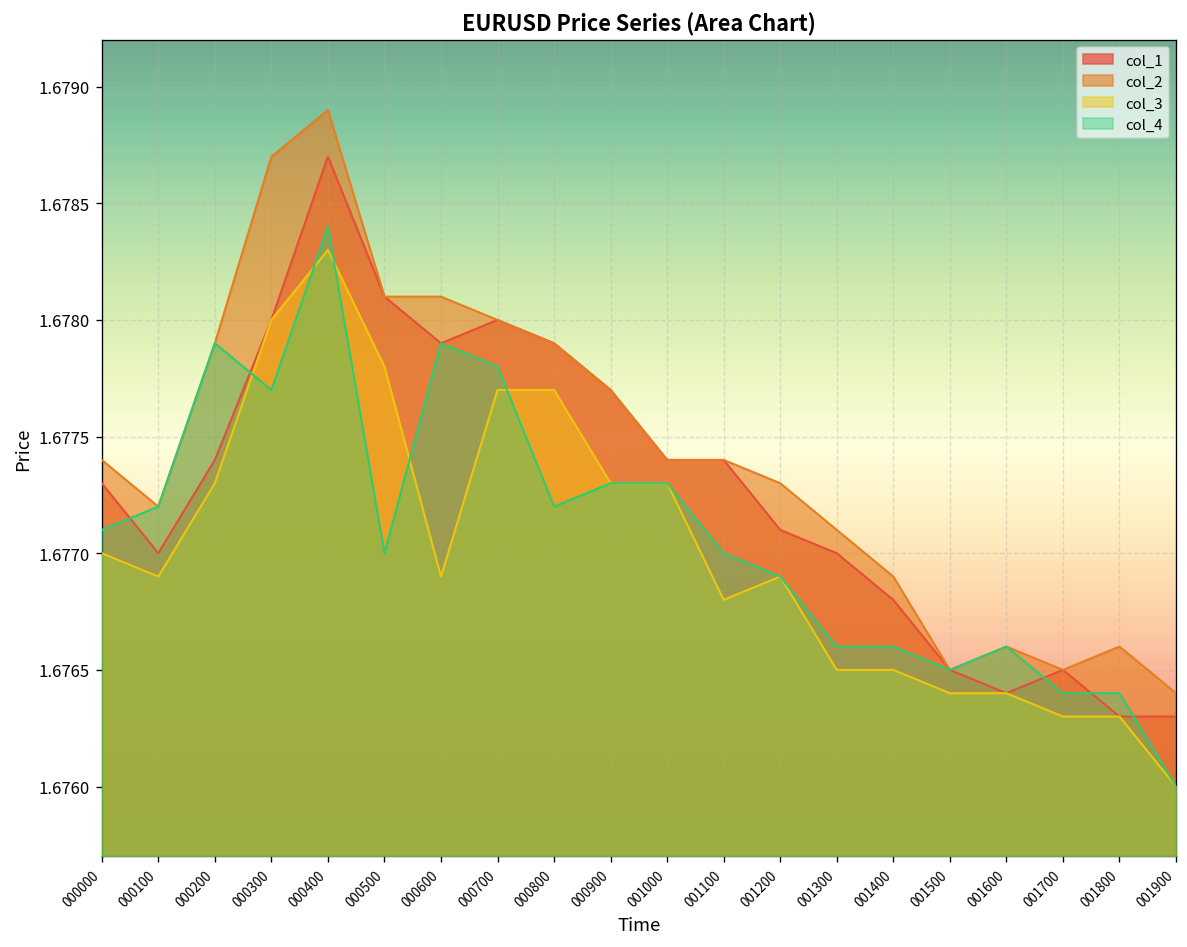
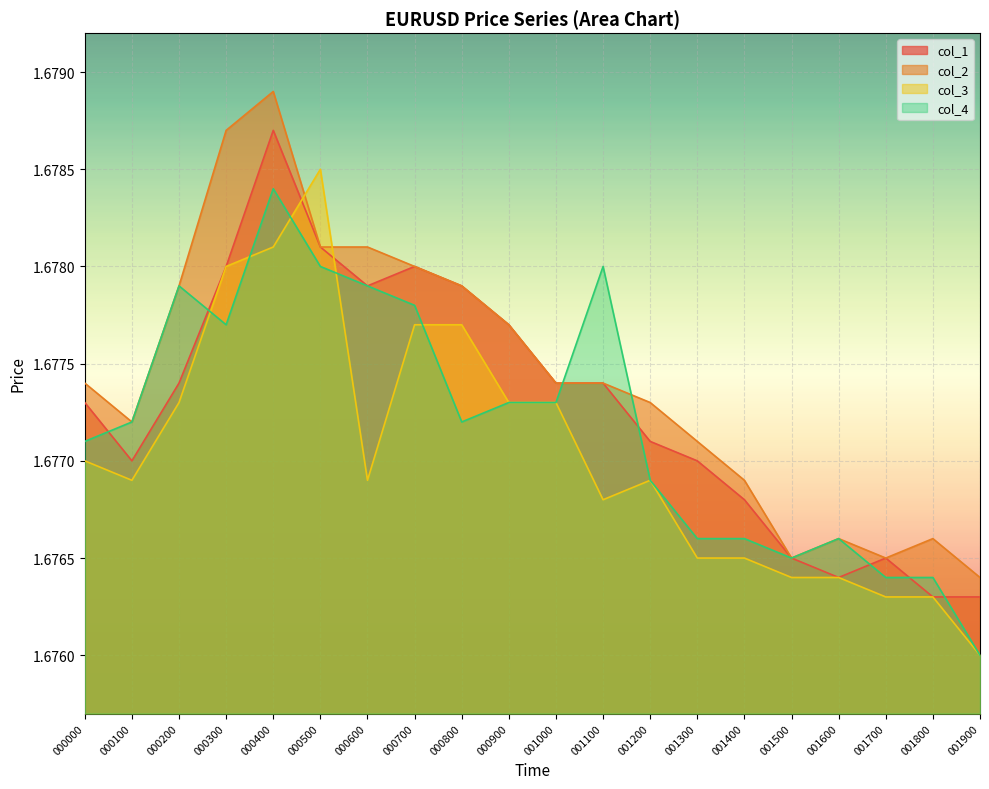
  {
    "col_3": {
      "000000": 1.6770,
      "000100": 1.6769,
      "000200": 1.6773,
-     "000400": 1.6783,
-     "000500": 1.6778,
+     "000400": 1.6781,
+     "000500": 1.6785,
      "000600": 1.6769,
      "000700": 1.6777,
      "000800": 1.6777,
      "001100": 1.6768,
      "001300": 1.6765,
      "001400": 1.6765,
      "001500": 1.6764,
      "001700": 1.6763
    },
    "col_4": {
      "000000": 1.67710,
      "000300": 1.67770,
      "000400": 1.67840,
-     "000500": 1.677,
+     "000500": 1.678,
      "000700": 1.67780,
      "000800": 1.67720,
-     "001100": 1.677,
+     "001100": 1.678,
      "001300": 1.67660,
      "001400": 1.67660,
      "001700": 1.67640,
      "001800": 1.67640
    }
  }
